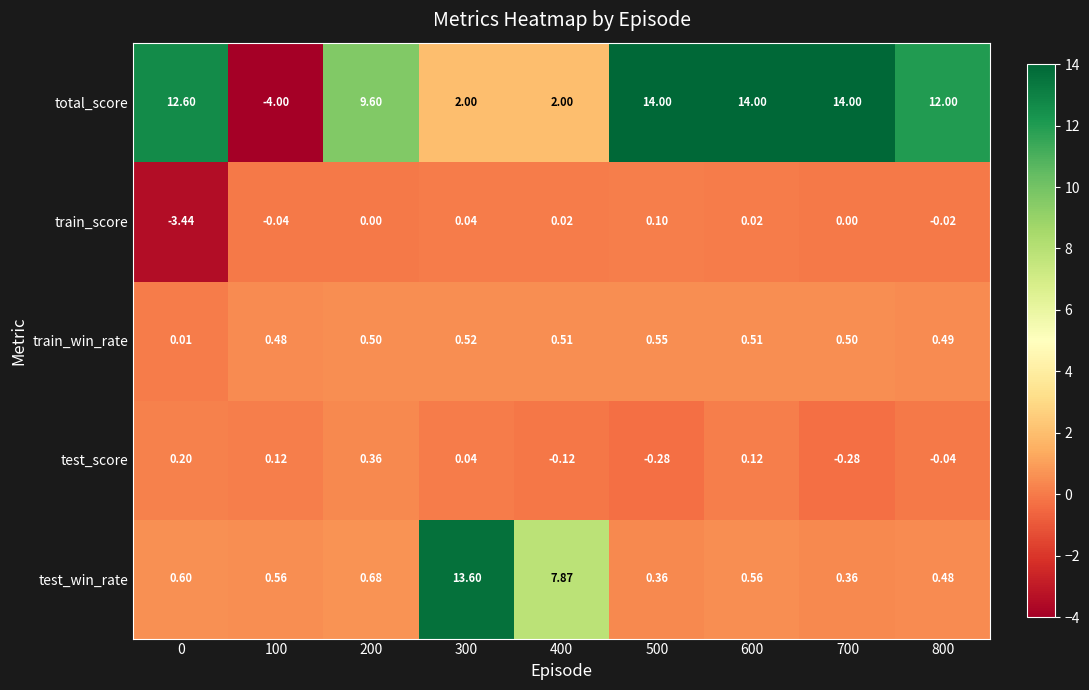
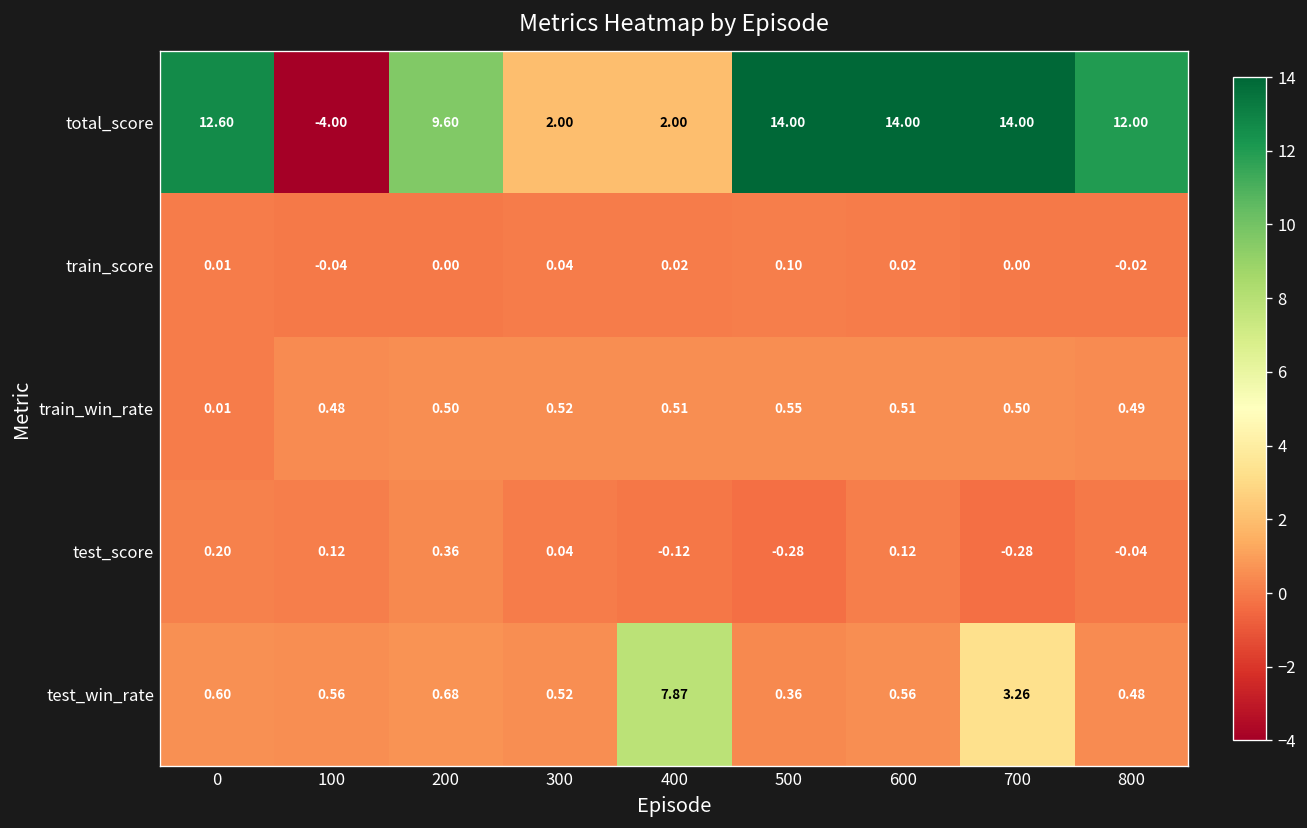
  {
    "total_score": {
      "0": 12.60,
      "100": -4.00,
      "200": 9.60,
      "300": 2.00,
      "400": 2.00,
      "500": 14.00,
      "600": 14.00,
      "700": 14.00,
      "800": 12.00
    },
    "train_score": {
-     "0": -3.44,
+     "0": 0.01,
      "100": -0.04,
      "200": 0.00,
      "300": 0.04,
      "400": 0.02,
      "500": 0.10,
      "600": 0.02,
      "700": 0.00,
      "800": -0.02
    },
    "train_win_rate": {
      "0": 0.01,
      "100": 0.48,
      "200": 0.50,
      "300": 0.52,
      "400": 0.51,
      "500": 0.55,
      "600": 0.51,
      "700": 0.50,
      "800": 0.49
    },
    "test_score": {
      "0": 0.20,
      "100": 0.12,
      "200": 0.36,
      "300": 0.04,
      "400": -0.12,
      "500": -0.28,
      "600": 0.12,
      "700": -0.28,
      "800": -0.04
    },
    "test_win_rate": {
      "0": 0.60,
      "100": 0.56,
      "200": 0.68,
-     "300": 13.60,
+     "300": 0.52,
      "400": 7.87,
      "500": 0.36,
      "600": 0.56,
-     "700": 0.36,
+     "700": 3.26,
      "800": 0.48
    }
  }
